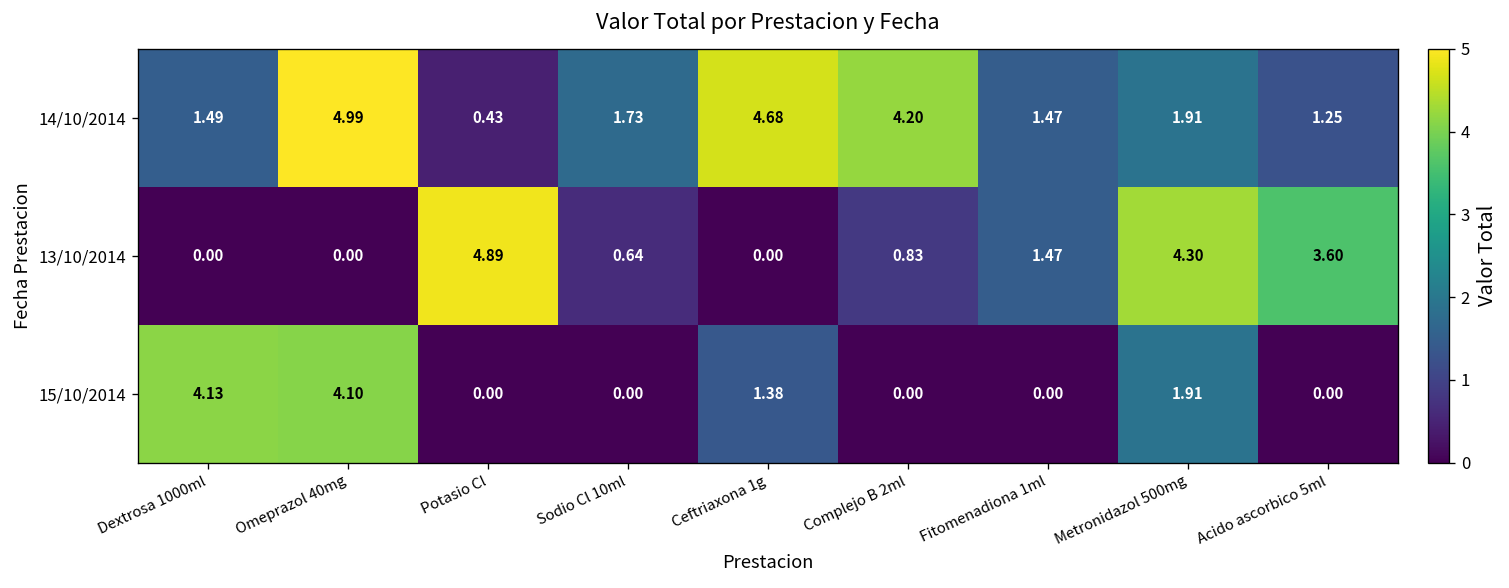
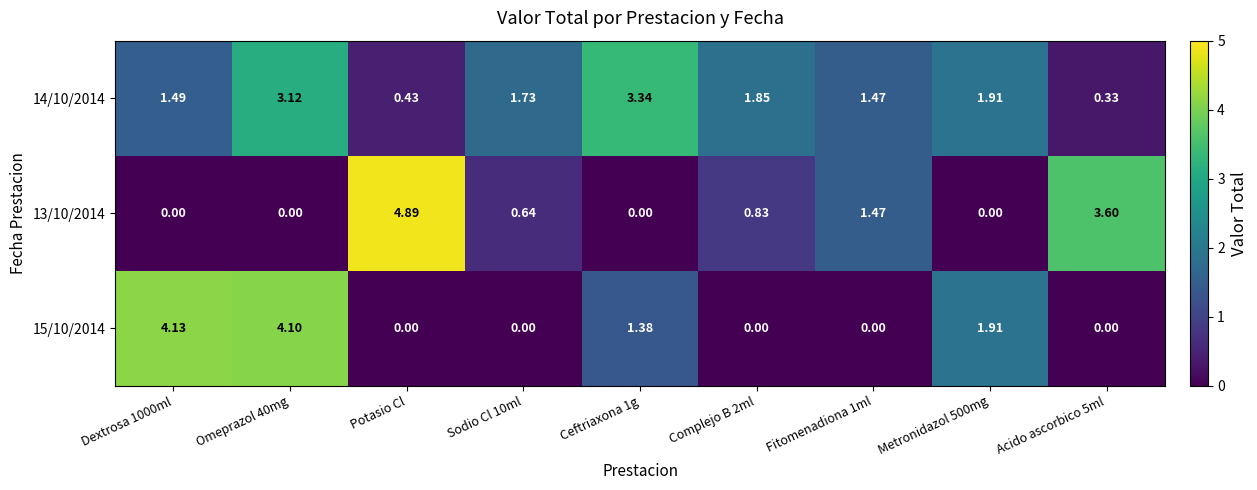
  {
    "14/10/2014": {
      "Dextrosa 1000ml": 1.49,
-     "Omeprazol 40mg": 4.99,
+     "Omeprazol 40mg": 3.12,
      "Potasio Cl": 0.43,
      "Sodio Cl 10ml": 1.73,
-     "Ceftriaxona 1g": 4.68,
-     "Complejo B 2ml": 4.20,
+     "Ceftriaxona 1g": 3.34,
+     "Complejo B 2ml": 1.85,
      "Fitomenadiona 1ml": 1.47,
      "Metronidazol 500mg": 1.91,
-     "Acido ascorbico 5ml": 1.25
+     "Acido ascorbico 5ml": 0.33
    },
    "13/10/2014": {
      "Dextrosa 1000ml": 0.00,
      "Omeprazol 40mg": 0.00,
      "Potasio Cl": 4.89,
      "Sodio Cl 10ml": 0.64,
      "Ceftriaxona 1g": 0.00,
      "Complejo B 2ml": 0.83,
      "Fitomenadiona 1ml": 1.47,
-     "Metronidazol 500mg": 4.30,
+     "Metronidazol 500mg": 0.00,
      "Acido ascorbico 5ml": 3.60
    },
    "15/10/2014": {
      "Dextrosa 1000ml": 4.13,
      "Omeprazol 40mg": 4.10,
      "Potasio Cl": 0.00,
      "Sodio Cl 10ml": 0.00,
      "Ceftriaxona 1g": 1.38,
      "Complejo B 2ml": 0.00,
      "Fitomenadiona 1ml": 0.00,
      "Metronidazol 500mg": 1.91,
      "Acido ascorbico 5ml": 0.00
    }
  }
